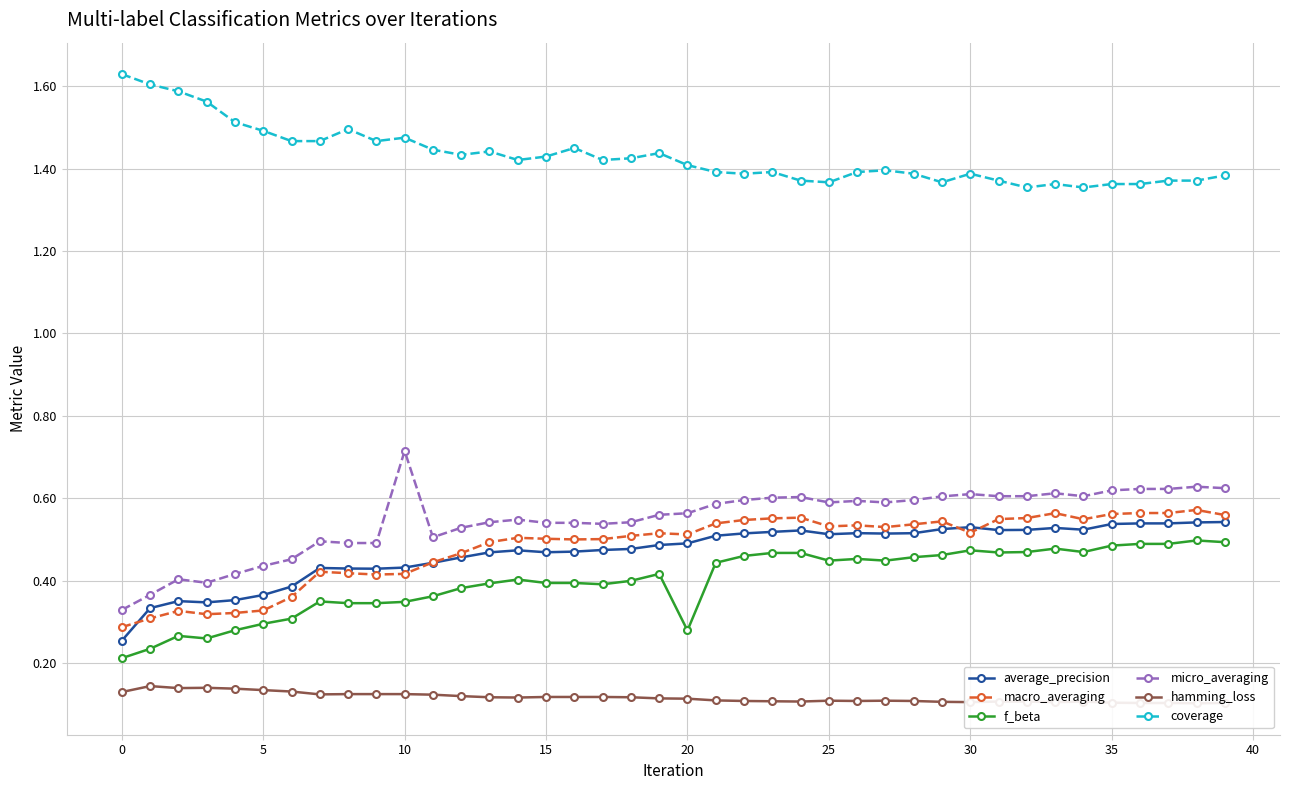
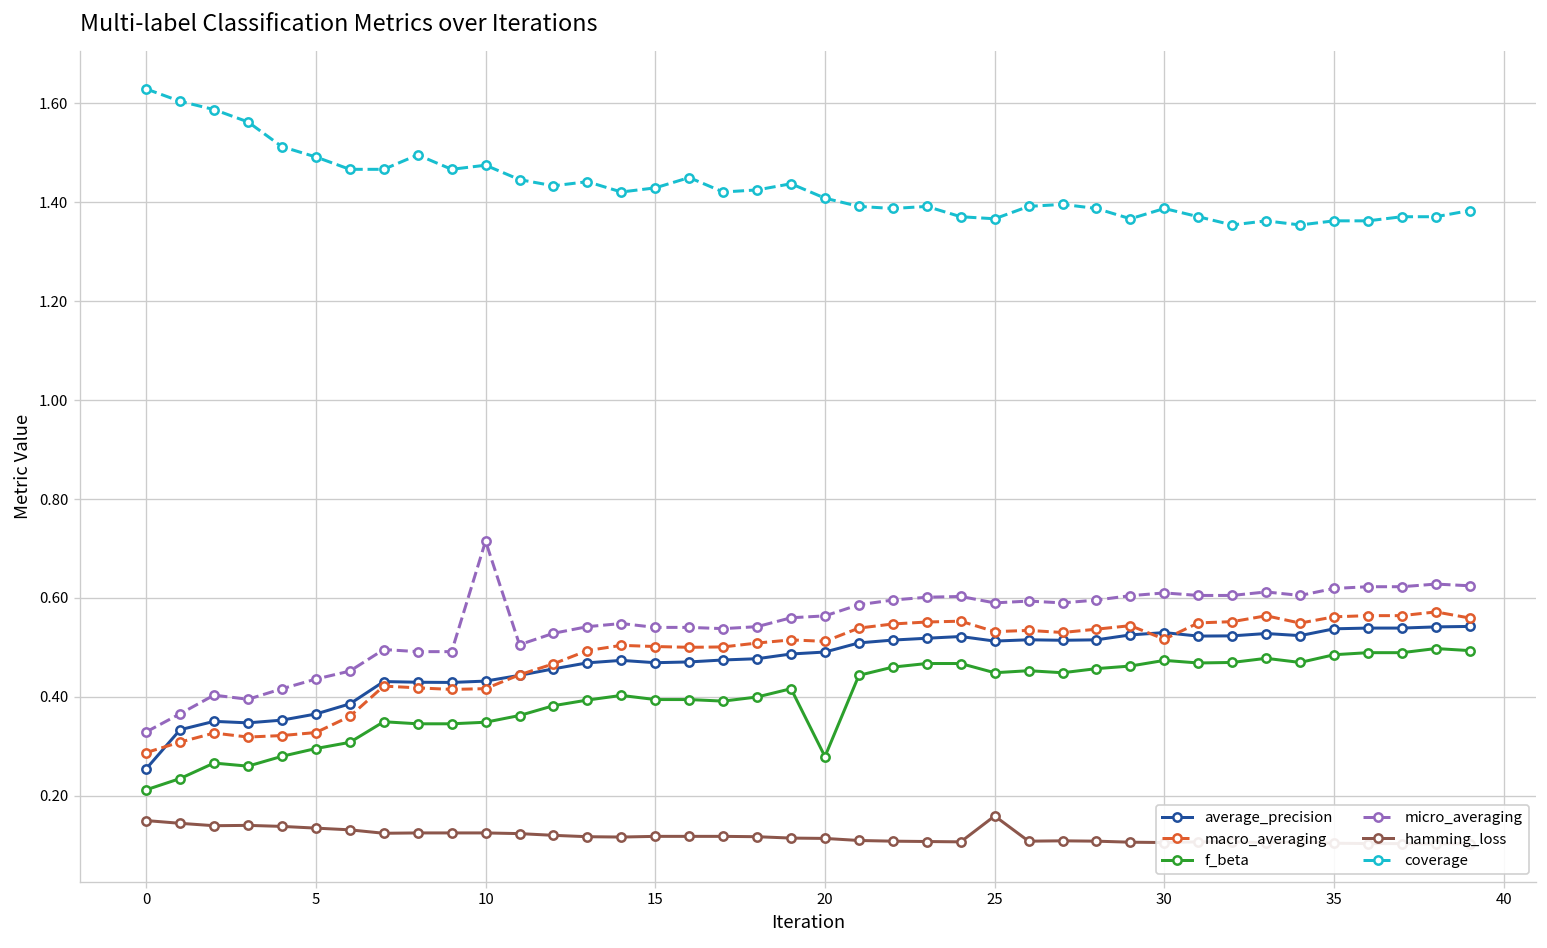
  {
    "average_precision": {
      "0": 0.25,
      "5": 0.37,
      "10": 0.43,
      "15": 0.47,
      "20": 0.49,
      "25": 0.51,
      "30": 0.53,
      "35": 0.54
    },
    "macro_averaging": {
      "0": 0.29,
      "5": 0.33,
      "10": 0.42,
      "15": 0.50,
      "20": 0.51,
      "25": 0.53,
      "30": 0.52,
      "35": 0.56
    },
    "f_beta": {
      "0": 0.21,
      "5": 0.30,
      "10": 0.35,
      "15": 0.39,
      "20": 0.28,
      "25": 0.45,
      "30": 0.47,
      "35": 0.49
    },
    "micro_averaging": {
      "0": 0.33,
      "5": 0.44,
      "10": 0.71,
      "15": 0.54,
      "20": 0.56,
      "25": 0.59,
      "30": 0.61,
      "35": 0.62
    },
    "hamming_loss": {
-     "0": 0.13,
+     "0": 0.15,
      "5": 0.13,
      "10": 0.13,
      "15": 0.12,
      "20": 0.11,
-     "25": 0.11
+     "25": 0.16
    },
    "coverage": {
      "0": 1.63,
      "5": 1.49,
      "10": 1.48,
      "15": 1.43,
      "20": 1.41,
      "25": 1.37,
      "30": 1.39,
      "35": 1.36
    }
  }
